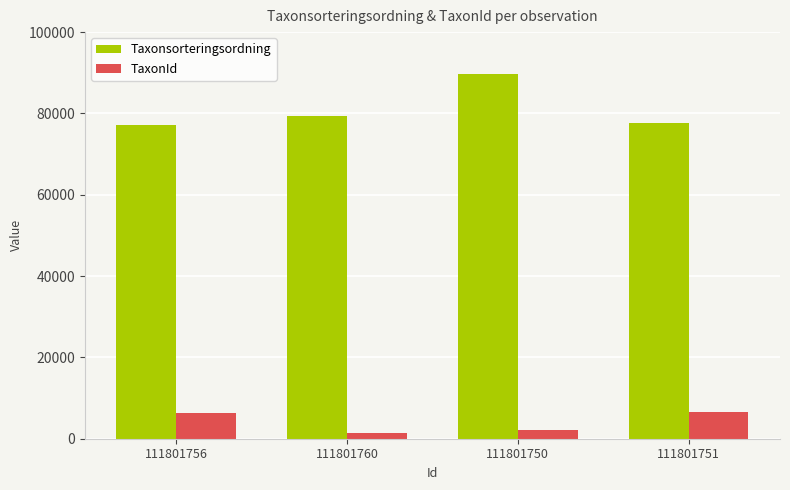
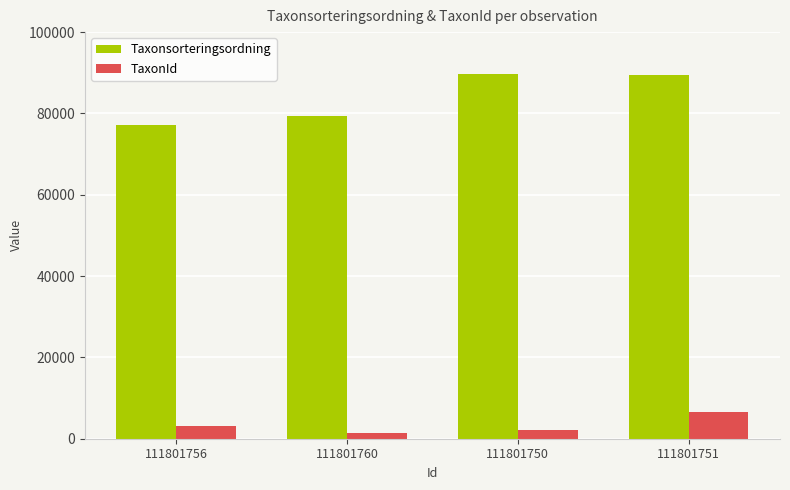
  {
    "Taxonsorteringsordning": {
      "111801756": 77000,
      "111801760": 79000,
      "111801750": 90000,
-     "111801751": 78000
+     "111801751": 89000
    },
    "TaxonId": {
-     "111801756": 6000,
+     "111801756": 3000,
      "111801760": 2000,
      "111801750": 2000,
      "111801751": 7000
    }
  }
